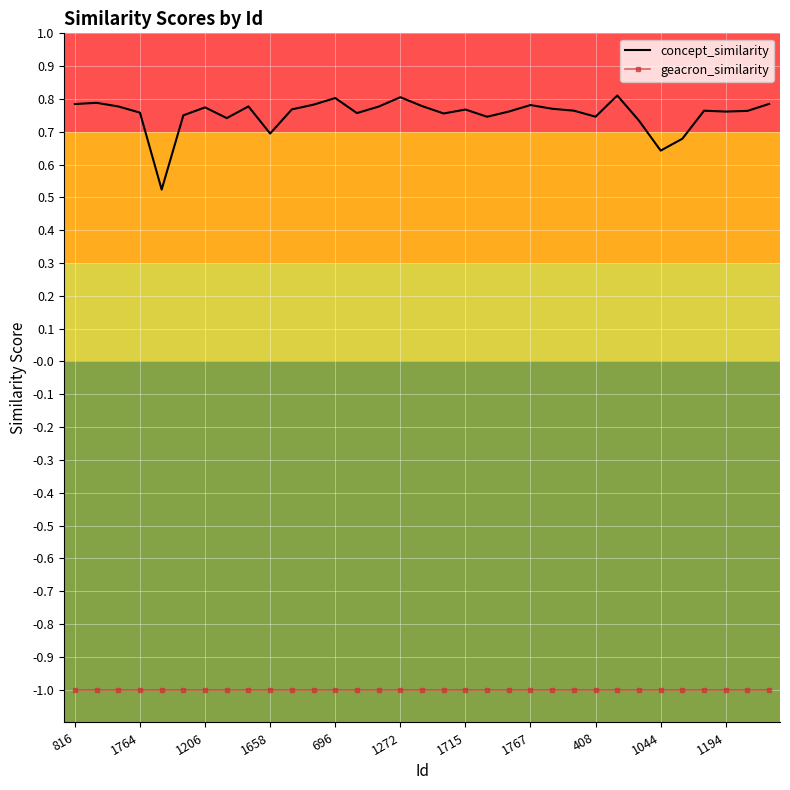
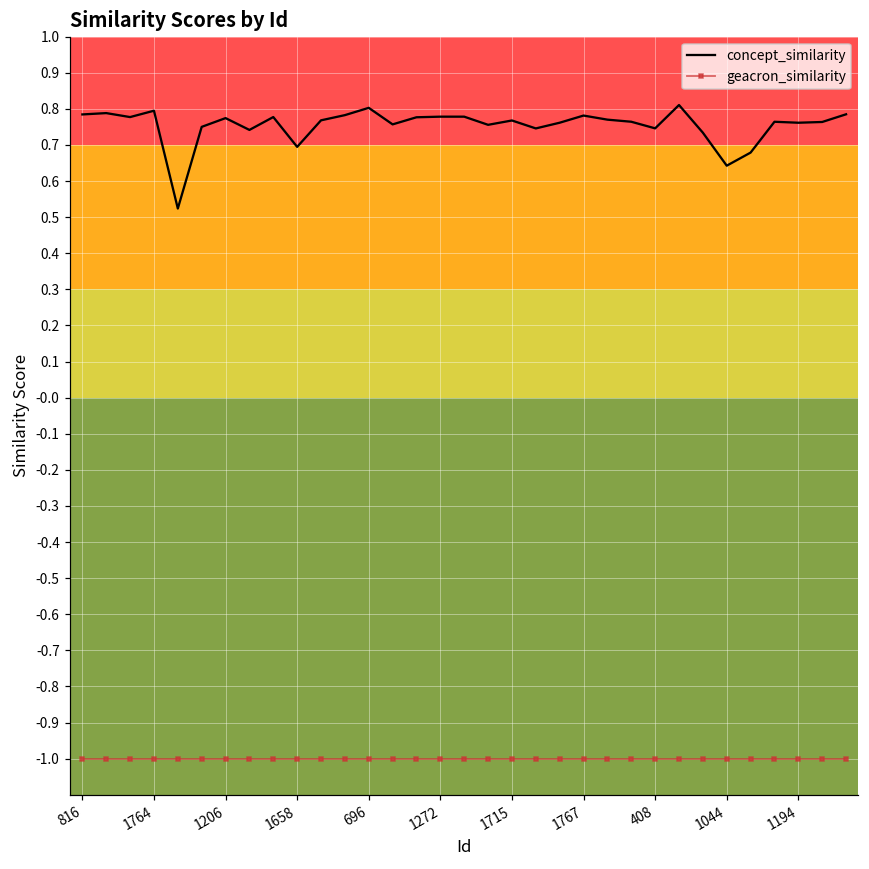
  {
    "concept_similarity": {
      "816": 0.78,
-     "1764": 0.76,
+     "1764": 0.79,
      "1206": 0.77,
      "1658": 0.69,
      "696": 0.80,
-     "1272": 0.81,
+     "1272": 0.78,
      "1715": 0.77,
      "1767": 0.78,
      "408": 0.75,
      "1044": 0.64,
      "1194": 0.76
    },
    "geacron_similarity": {
      "816": -1.00,
      "1764": -1.00,
      "1206": -1.00,
      "1658": -1.00,
      "696": -1.00,
      "1272": -1.00,
      "1715": -1.00,
      "1767": -1.00,
      "408": -1.00,
      "1044": -1.00,
      "1194": -1.00
    }
  }
